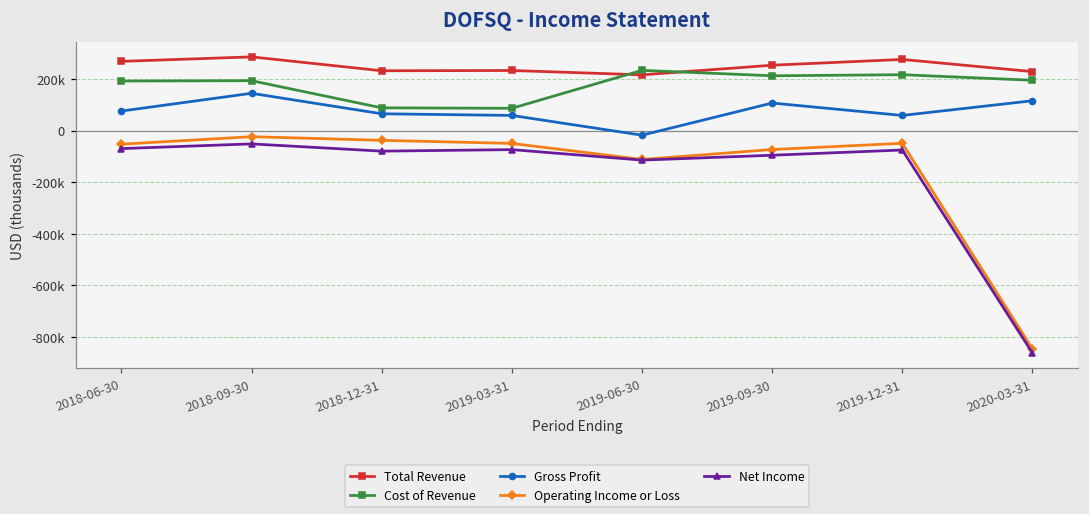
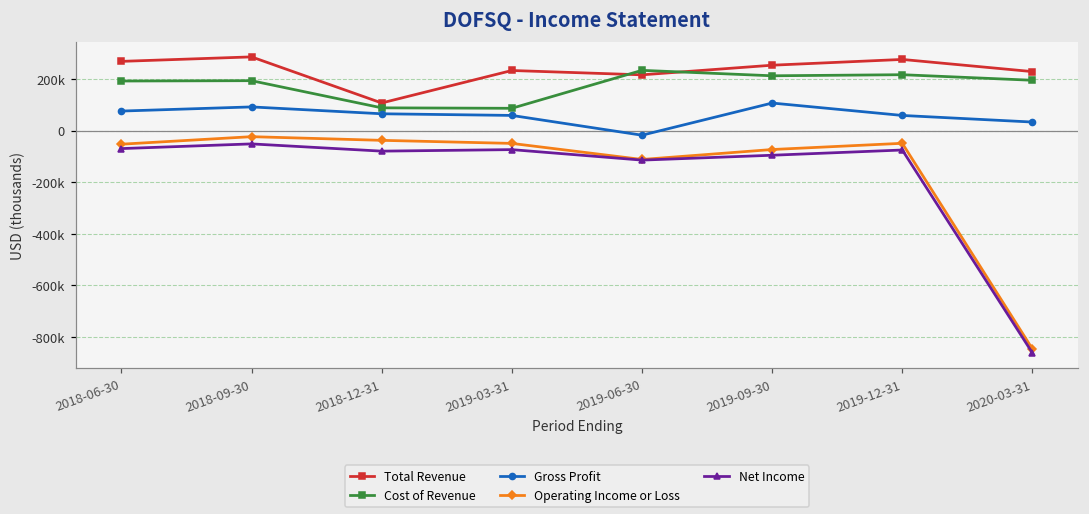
  {
    "Total Revenue": {
      "2018-06-30": 270000,
      "2018-09-30": 290000,
-     "2018-12-31": 230000,
+     "2018-12-31": 110000,
      "2019-03-31": 230000,
      "2019-06-30": 220000,
      "2019-09-30": 250000,
      "2019-12-31": 280000,
      "2020-03-31": 230000
    },
    "Cost of Revenue": {
      "2018-06-30": 190000,
      "2018-09-30": 190000,
      "2018-12-31": 90000,
      "2019-03-31": 90000,
      "2019-06-30": 230000,
      "2019-09-30": 210000,
      "2019-12-31": 220000,
      "2020-03-31": 200000
    },
    "Gross Profit": {
      "2018-06-30": 80000,
-     "2018-09-30": 150000,
+     "2018-09-30": 90000,
      "2018-12-31": 70000,
      "2019-03-31": 60000,
      "2019-06-30": -20000,
      "2019-09-30": 110000,
      "2019-12-31": 60000,
-     "2020-03-31": 120000
+     "2020-03-31": 30000
    },
    "Operating Income or Loss": {
      "2018-06-30": -50000,
      "2018-09-30": -20000,
      "2018-12-31": -40000,
      "2019-03-31": -50000,
      "2019-09-30": -70000,
      "2019-12-31": -50000,
      "2020-03-31": -850000
    },
    "Net Income": {
      "2018-06-30": -70000,
      "2018-09-30": -50000,
      "2018-12-31": -80000,
      "2019-03-31": -70000,
      "2019-09-30": -100000,
      "2019-12-31": -70000,
      "2020-03-31": -860000
    }
  }
